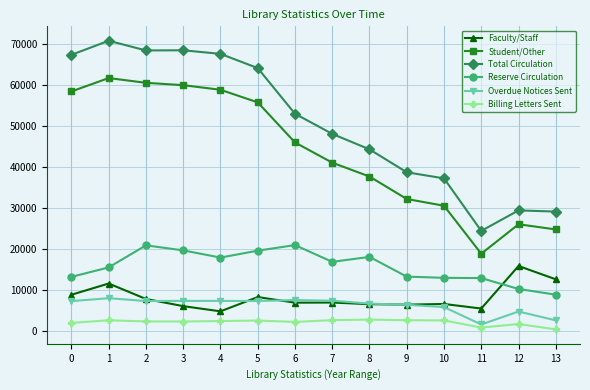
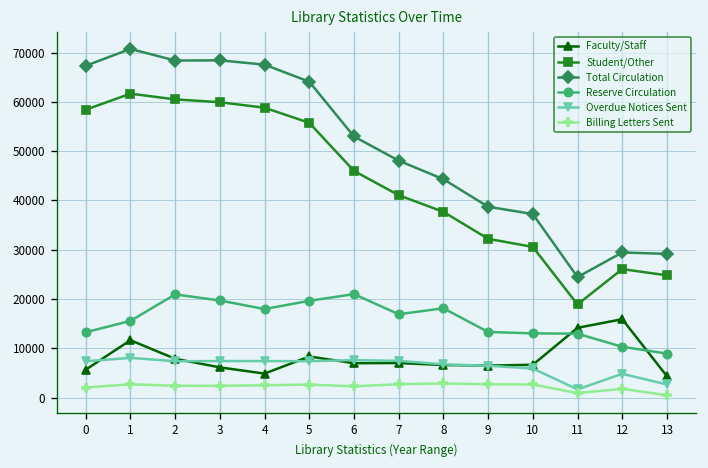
  {
    "Faculty/Staff": {
-     "0": 9000,
+     "0": 6000,
      "1": 12000,
      "3": 6000,
      "4": 5000,
      "5": 8000,
      "6": 7000,
      "10": 7000,
-     "11": 6000,
+     "11": 14000,
      "12": 16000,
-     "13": 13000
+     "13": 4000
    }
  }
